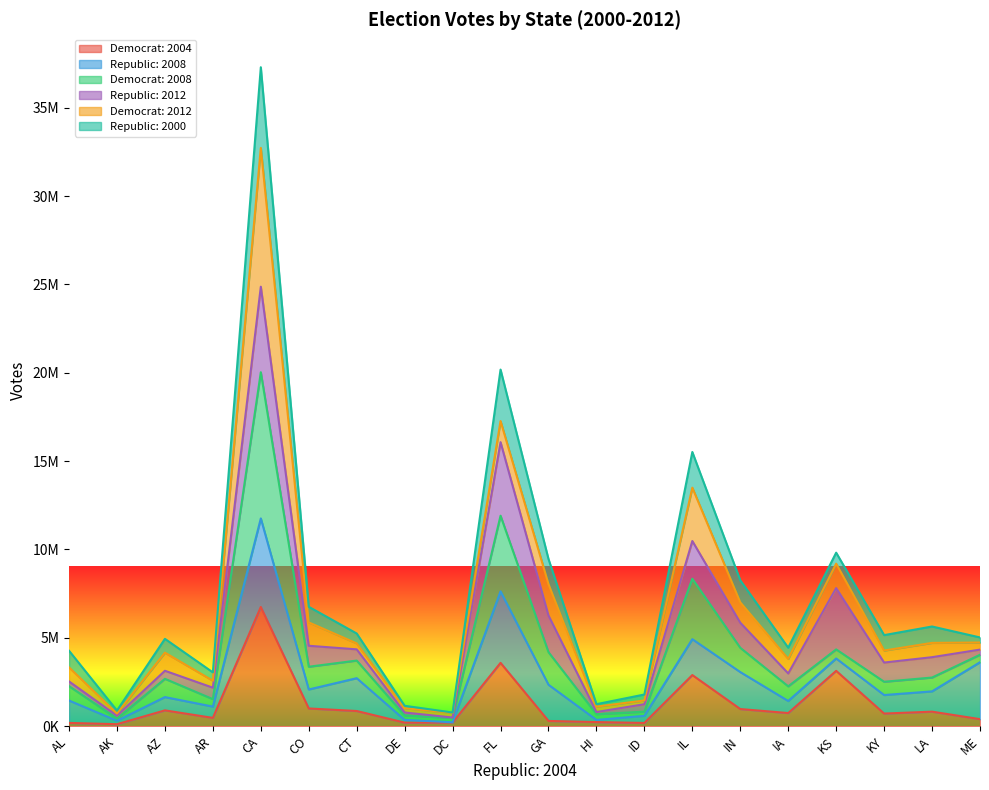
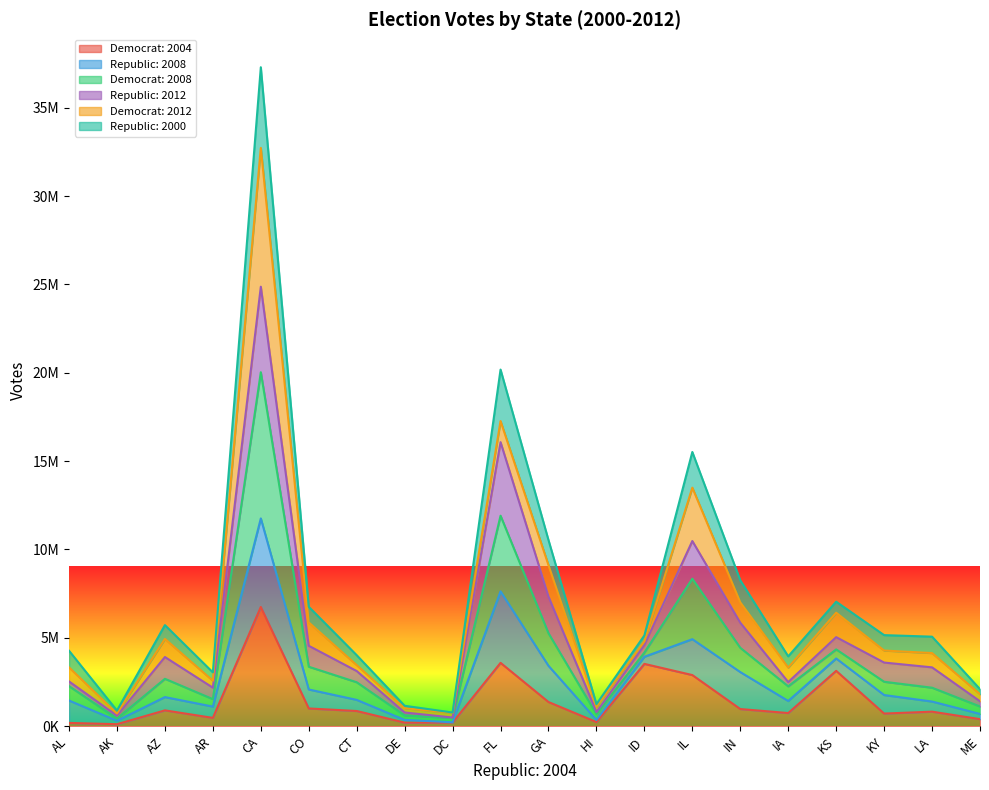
  {
    "Democrat: 2004": {
      "AL": 200000,
      "AK": 100000,
      "AZ": 900000,
      "AR": 500000,
      "CA": 6700000,
      "CO": 1000000,
      "CT": 900000,
      "DE": 200000,
      "FL": 3600000,
-     "GA": 300000,
-     "ID": 200000,
+     "GA": 1400000,
+     "ID": 3500000,
      "IL": 2900000,
      "IN": 1000000,
      "IA": 700000,
      "KS": 3100000,
      "KY": 700000,
      "LA": 800000,
      "ME": 400000
    },
    "Republic: 2008": {
      "AL": 1300000,
      "AZ": 800000,
      "AR": 600000,
      "CA": 5000000,
      "CO": 1100000,
-     "CT": 1900000,
+     "CT": 600000,
      "DE": 200000,
      "FL": 4000000,
      "GA": 2000000,
      "ID": 400000,
      "IL": 2000000,
      "IN": 2100000,
      "IA": 700000,
      "KS": 700000,
      "KY": 1000000,
-     "LA": 1100000,
-     "ME": 3200000
+     "LA": 600000,
+     "ME": 300000
    },
    "Republic: 2012": {
      "AL": 300000,
-     "AZ": 500000,
+     "AZ": 1200000,
      "AR": 600000,
      "CA": 4800000,
      "CO": 1200000,
      "CT": 600000,
      "DE": 200000,
      "FL": 4200000,
      "GA": 2100000,
      "ID": 400000,
      "IL": 2100000,
      "IN": 1400000,
-     "IA": 700000,
-     "KS": 3500000,
+     "IA": 200000,
+     "KS": 700000,
      "KY": 1100000,
      "LA": 1200000,
      "ME": 300000
    },
    "Democrat: 2012": {
      "AL": 800000,
      "AZ": 1000000,
      "AR": 400000,
      "CA": 7900000,
      "CO": 1300000,
      "CT": 300000,
      "FL": 1200000,
      "GA": 1800000,
      "ID": 200000,
      "IL": 3000000,
      "IN": 1200000,
      "IA": 800000,
      "KS": 1400000,
      "KY": 700000,
      "LA": 800000,
      "ME": 400000
    }
  }
